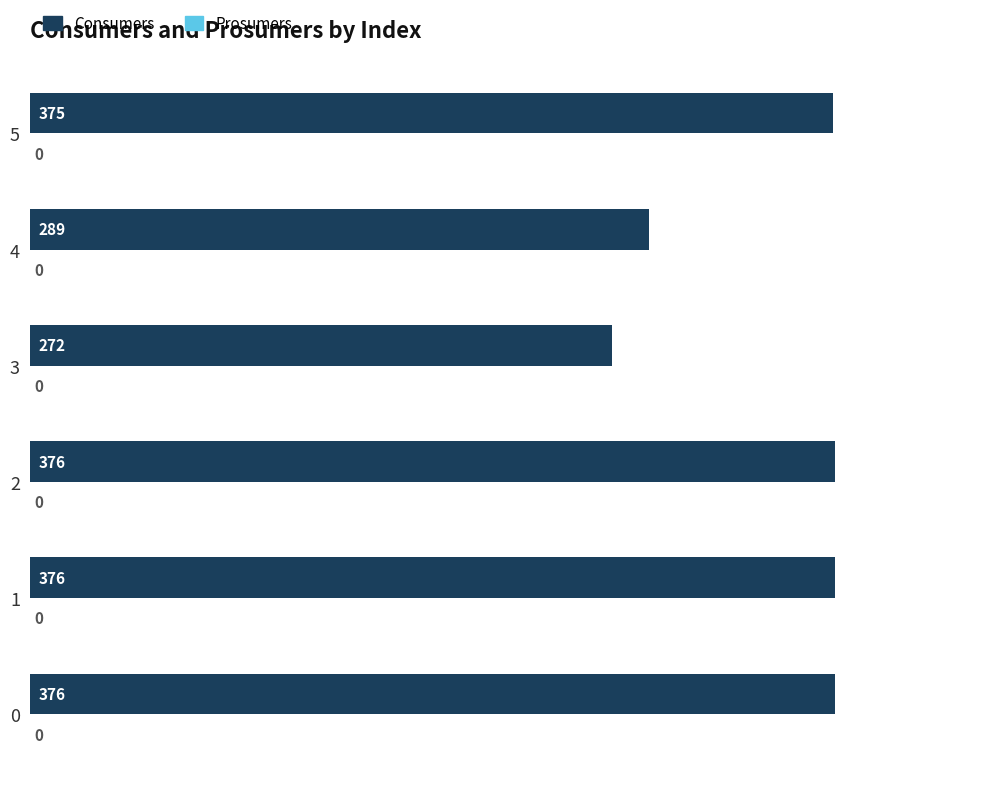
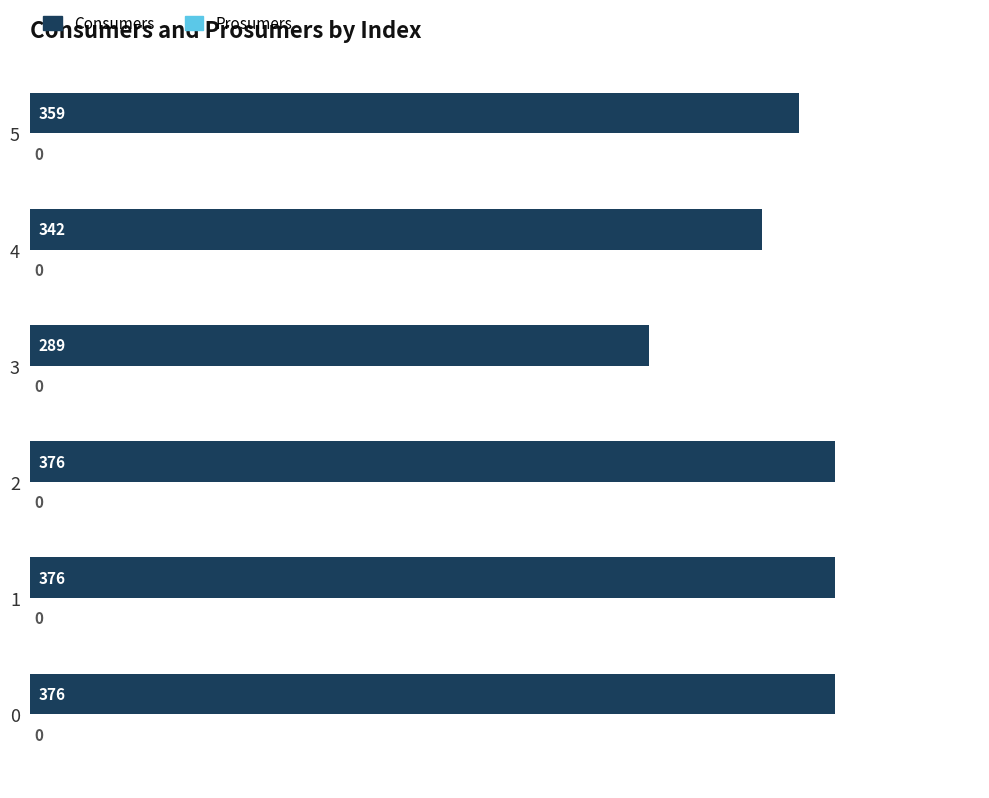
  {
    "Consumers": {
-     "5": 375,
-     "4": 289,
-     "3": 272,
+     "5": 359,
+     "4": 342,
+     "3": 289,
      "2": 376,
      "1": 376,
      "0": 376
    },
    "Prosumers": {
      "5": 0,
      "4": 0,
      "3": 0,
      "2": 0,
      "1": 0,
      "0": 0
    }
  }
